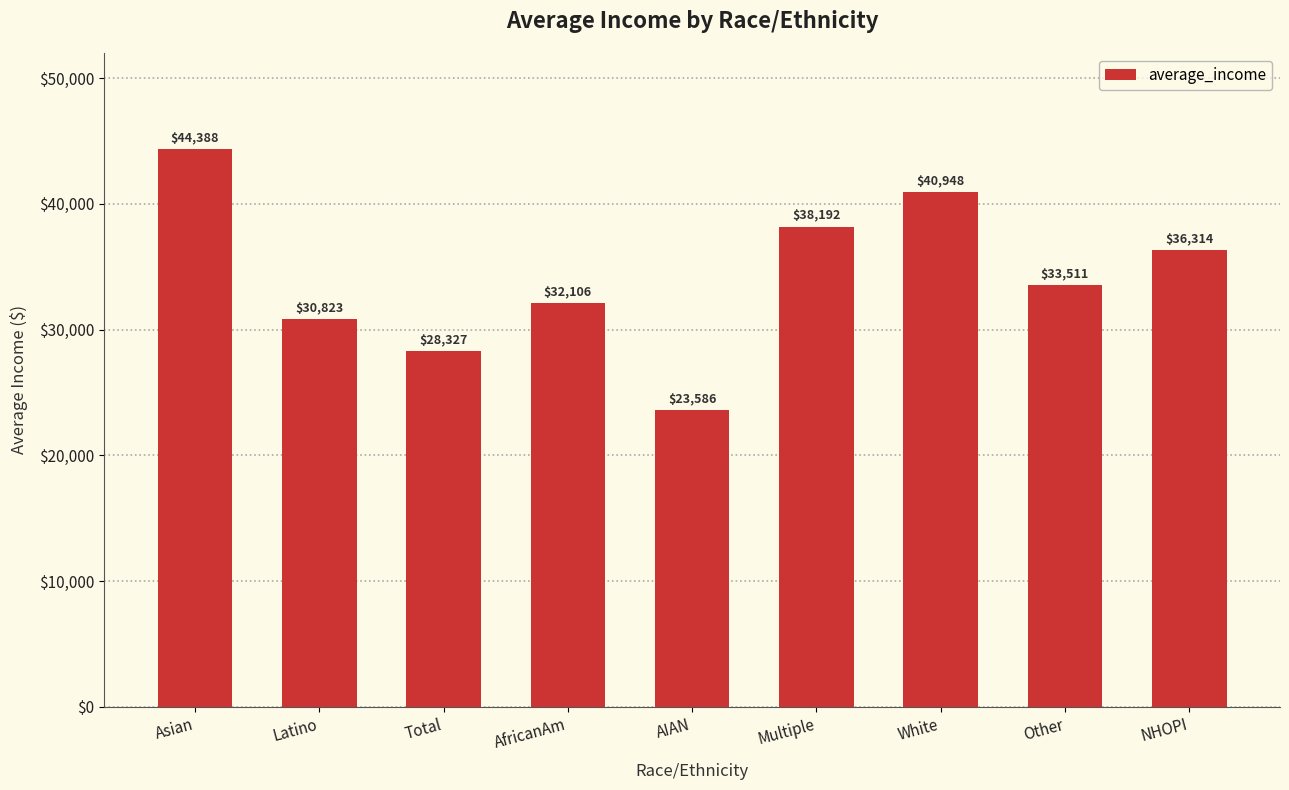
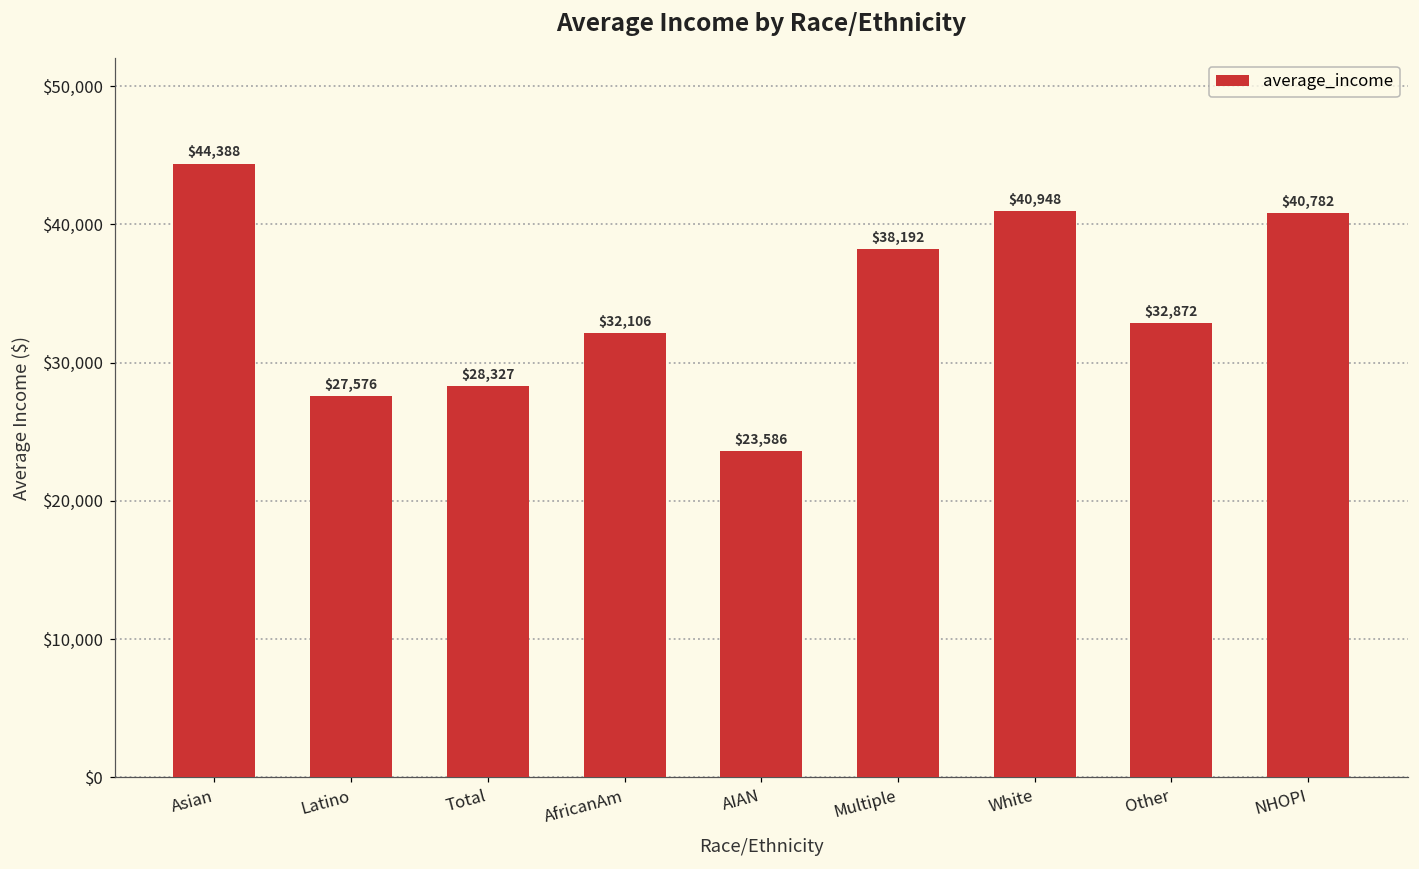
  {
    "Asian": "$44,388",
-   "Latino": "$30,823",
+   "Latino": "$27,576",
    "Total": "$28,327",
    "AfricanAm": "$32,106",
    "AIAN": "$23,586",
    "Multiple": "$38,192",
    "White": "$40,948",
-   "Other": "$33,511",
-   "NHOPI": "$36,314"
+   "Other": "$32,872",
+   "NHOPI": "$40,782"
  }
